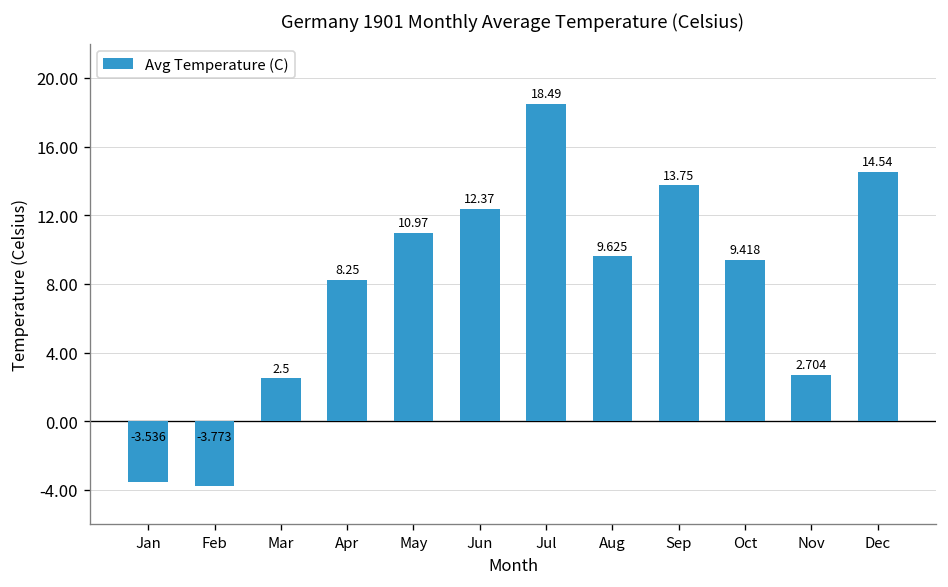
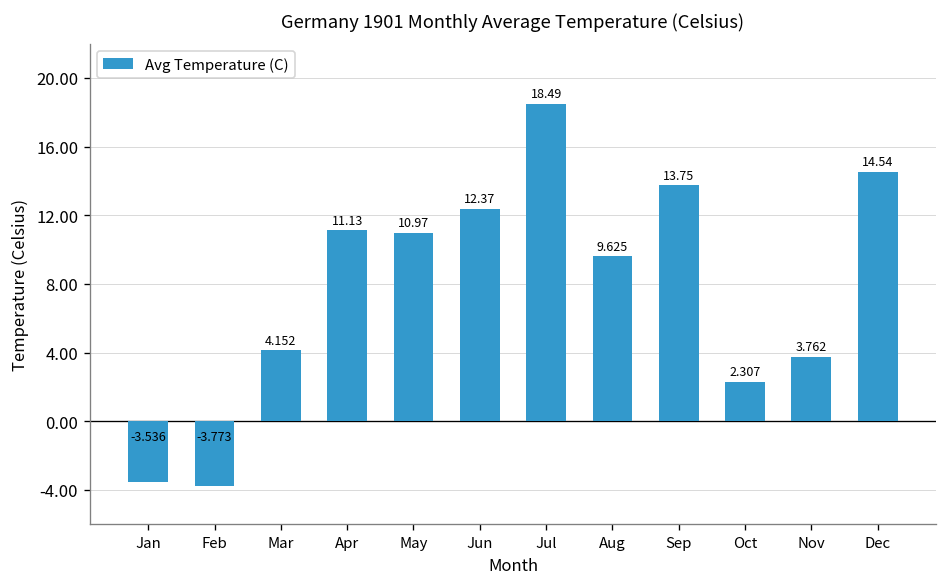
  {
    "Jan": -3.536,
    "Feb": -3.773,
-   "Mar": 2.5,
-   "Apr": 8.25,
+   "Mar": 4.152,
+   "Apr": 11.13,
    "May": 10.97,
    "Jun": 12.37,
    "Jul": 18.49,
    "Aug": 9.625,
    "Sep": 13.75,
-   "Oct": 9.418,
-   "Nov": 2.704,
+   "Oct": 2.307,
+   "Nov": 3.762,
    "Dec": 14.54
  }
